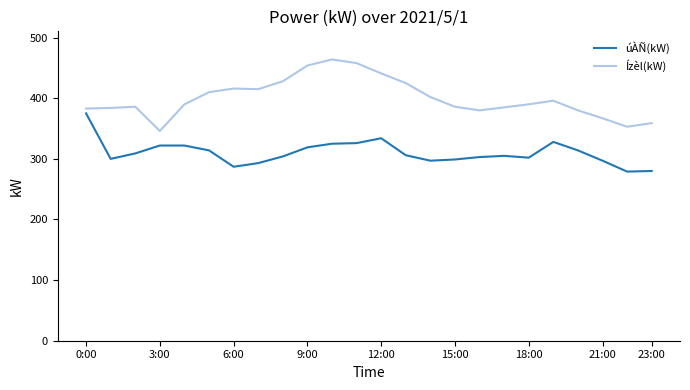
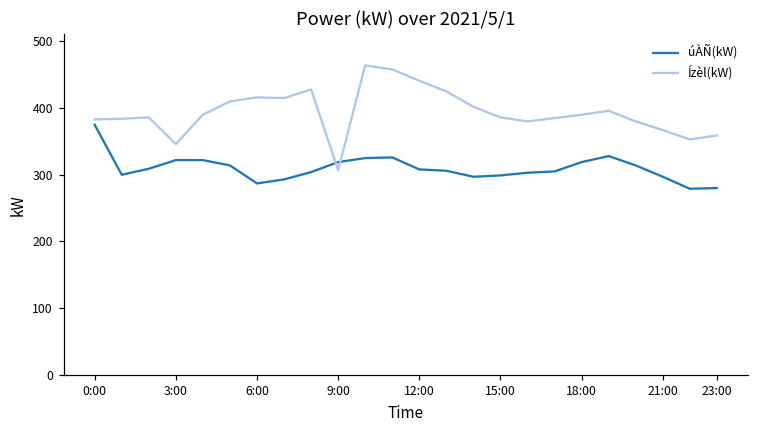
  {
    "úÀÑ(kW)": {
      "0:00": 380,
      "3:00": 320,
      "6:00": 290,
      "9:00": 320,
-     "12:00": 330,
+     "12:00": 310,
      "15:00": 300,
-     "18:00": 300,
+     "18:00": 320,
      "21:00": 300,
      "23:00": 280
    },
    "Ízèl(kW)": {
      "0:00": 380,
      "3:00": 350,
      "6:00": 420,
-     "9:00": 450,
+     "9:00": 310,
      "12:00": 440,
      "15:00": 390,
      "18:00": 390,
      "21:00": 370,
      "23:00": 360
    }
  }
